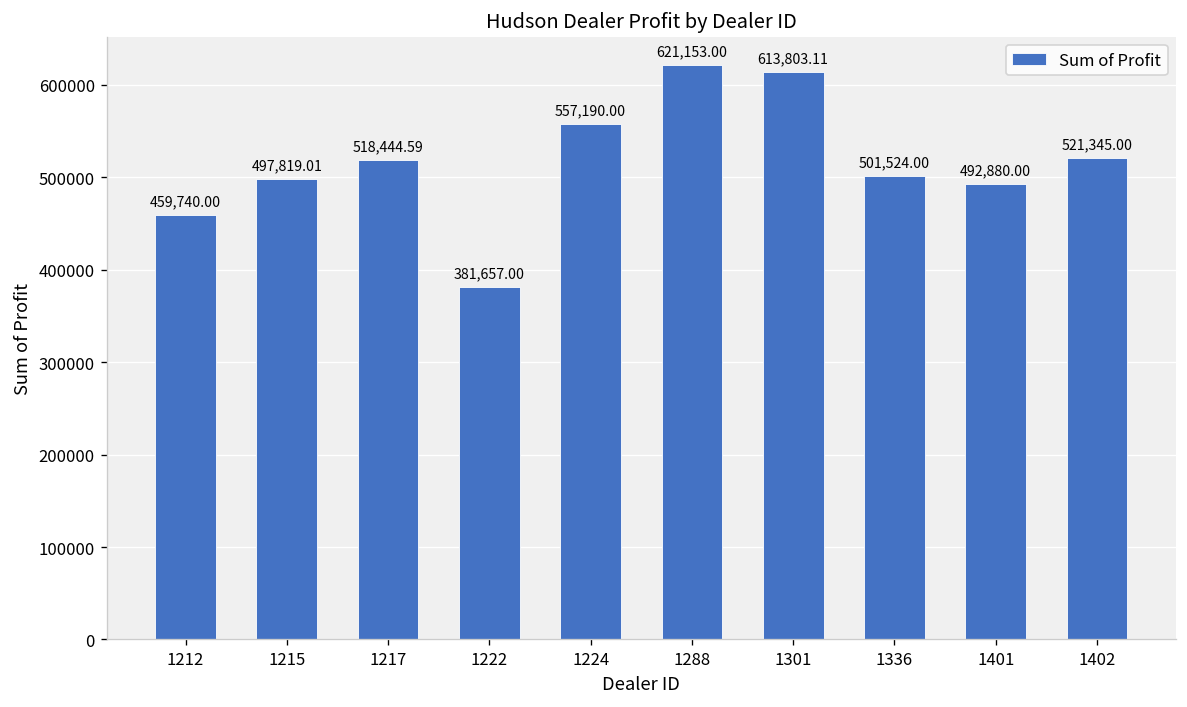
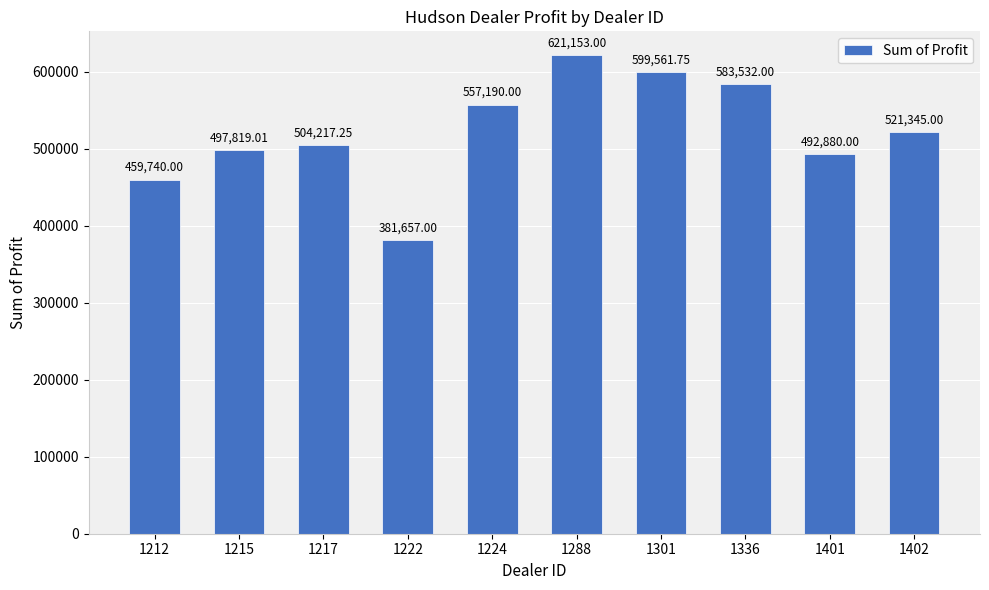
  {
    "1212": "459,740.00",
    "1215": "497,819.01",
-   "1217": "518,444.59",
+   "1217": "504,217.25",
    "1222": "381,657.00",
    "1224": "557,190.00",
    "1288": "621,153.00",
-   "1301": "613,803.11",
-   "1336": "501,524.00",
+   "1301": "599,561.75",
+   "1336": "583,532.00",
    "1401": "492,880.00",
    "1402": "521,345.00"
  }
